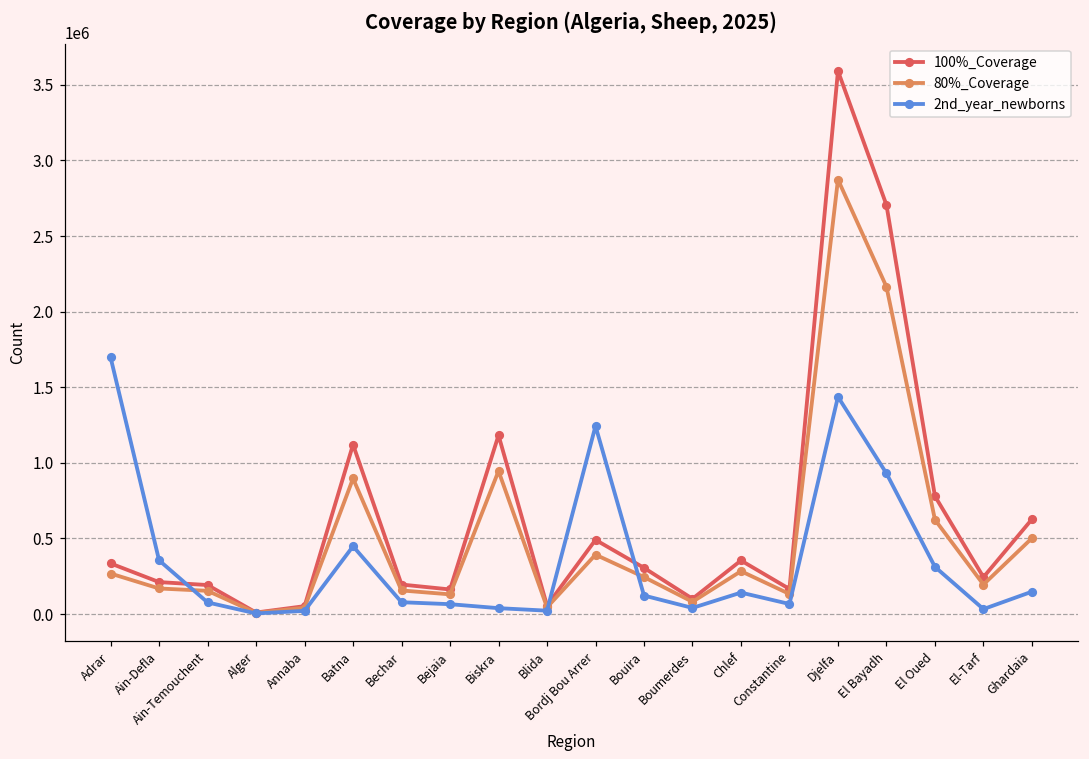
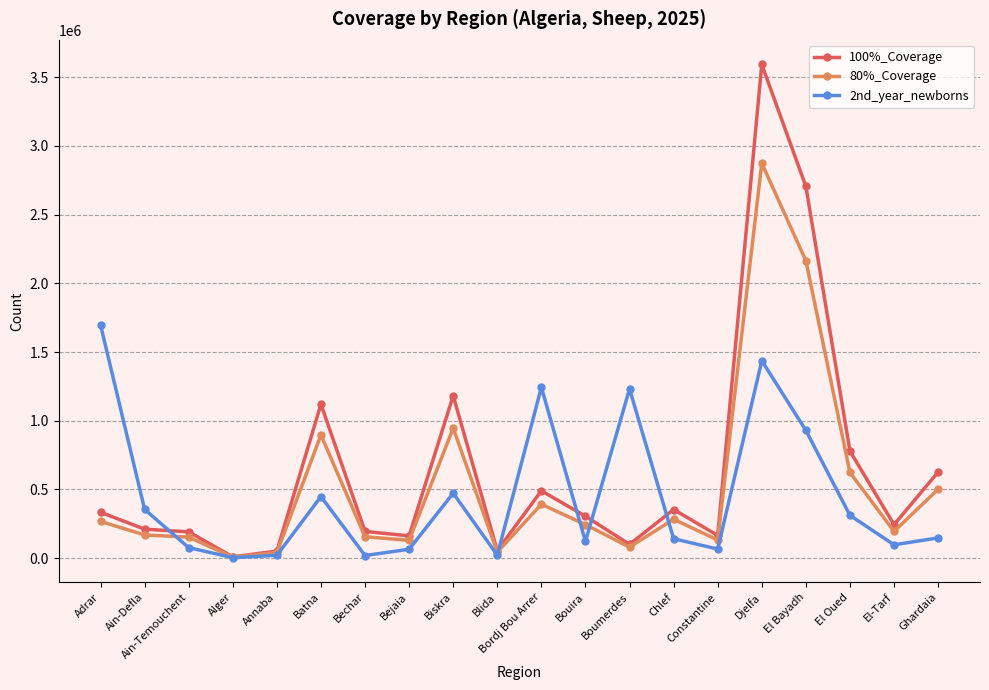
  {
    "2nd_year_newborns": {
      "Adrar": 1700000,
      "Ain-Defla": 360000,
      "Ain-Temouchent": 80000,
      "Annaba": 20000,
      "Batna": 450000,
-     "Bechar": 80000,
+     "Bechar": 20000,
      "Bejaia": 60000,
-     "Biskra": 40000,
+     "Biskra": 470000,
      "Blida": 20000,
      "Bordj Bou Arrer": 1240000,
      "Bouira": 120000,
-     "Boumerdes": 40000,
+     "Boumerdes": 1230000,
      "Chlef": 140000,
      "Constantine": 70000,
      "Djelfa": 1440000,
      "El Bayadh": 930000,
      "El Oued": 310000,
-     "El-Tarf": 30000,
+     "El-Tarf": 100000,
      "Ghardaia": 150000
    }
  }
